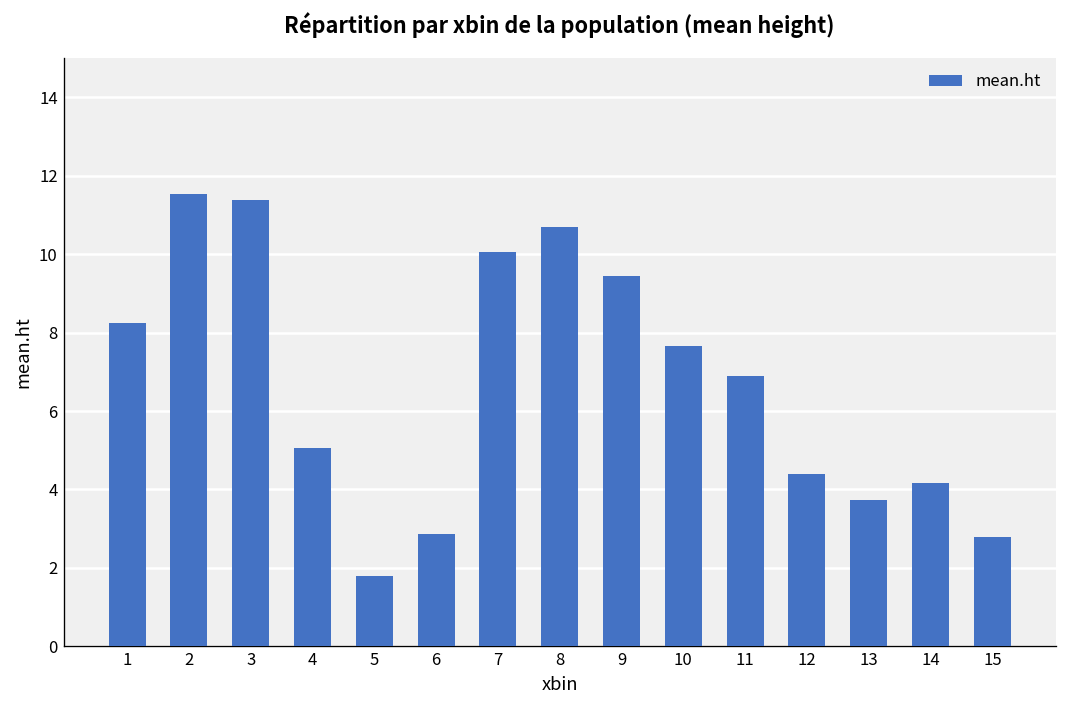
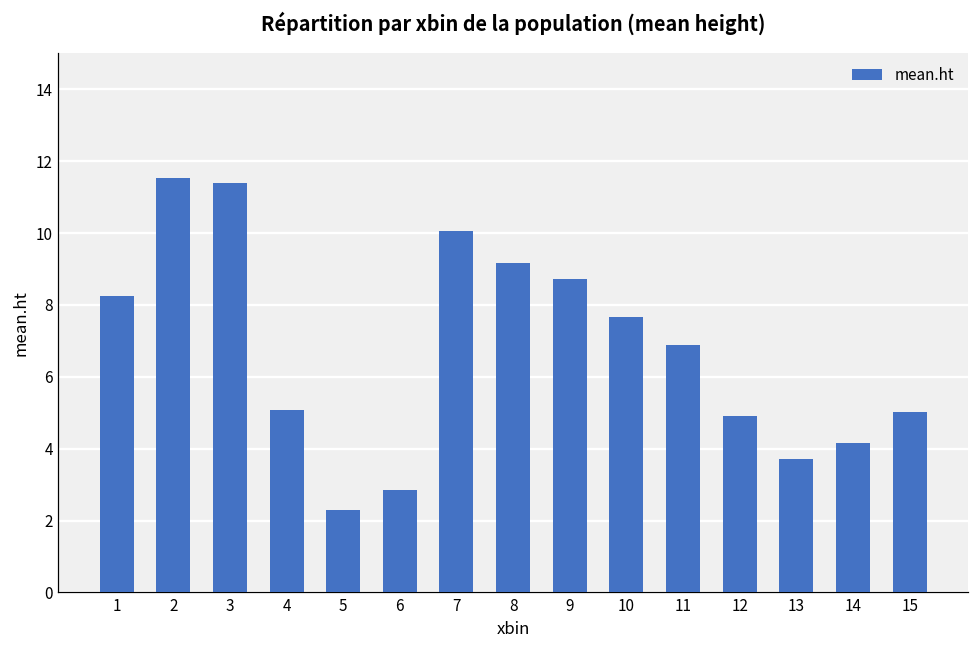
  {
    "1": 8.2,
    "2": 11.5,
    "3": 11.4,
    "4": 5.1,
-   "5": 1.8,
+   "5": 2.3,
    "6": 2.9,
    "7": 10.0,
-   "8": 10.7,
-   "9": 9.5,
+   "8": 9.2,
+   "9": 8.7,
    "10": 7.7,
    "11": 6.9,
-   "12": 4.4,
+   "12": 4.9,
    "13": 3.7,
    "14": 4.2,
-   "15": 2.8
+   "15": 5.0
  }
